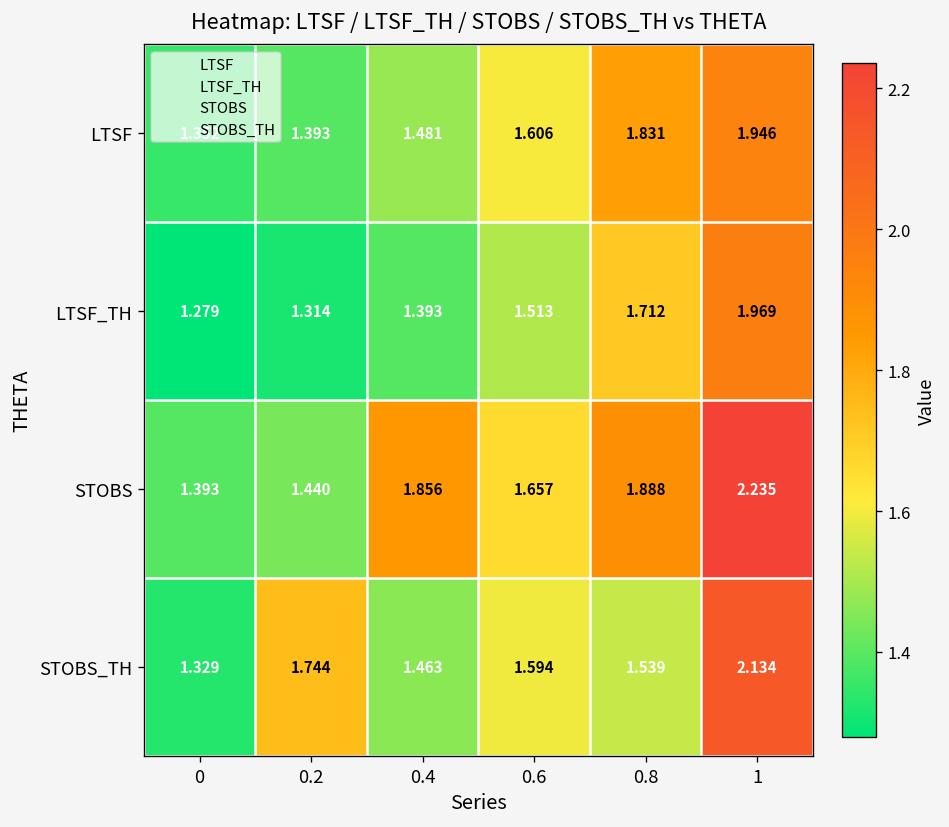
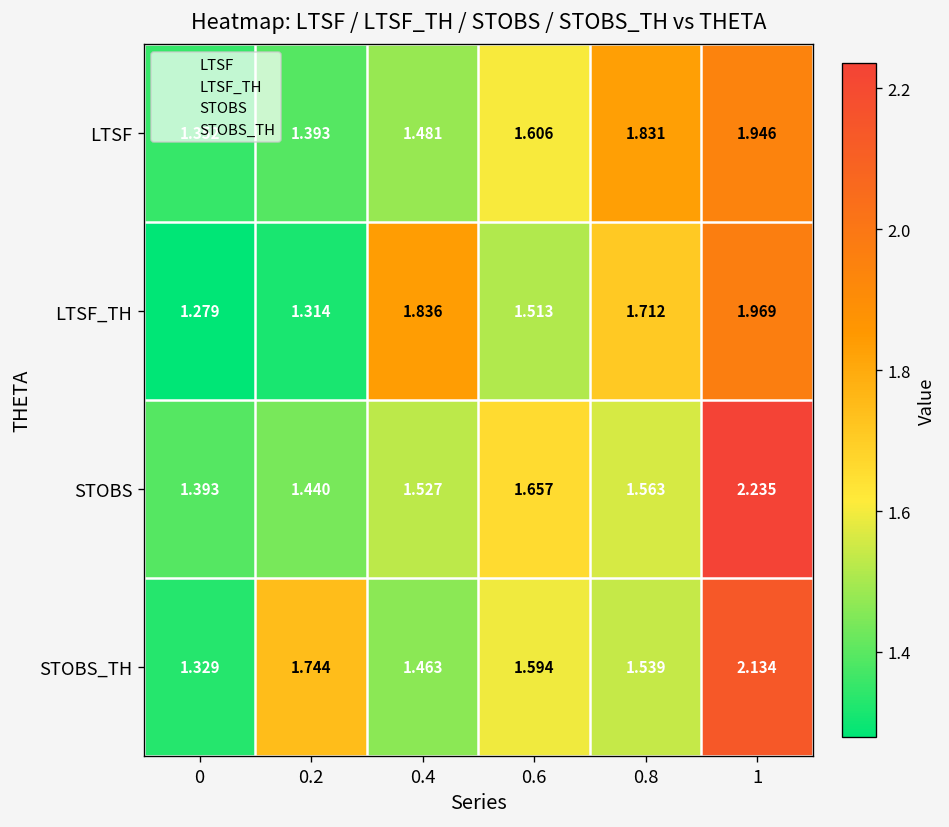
  {
    "LTSF": {
      "0.2": 1.393,
      "0.4": 1.481,
      "0.6": 1.606,
      "0.8": 1.831,
      "1": 1.946
    },
    "LTSF_TH": {
      "0": 1.279,
      "0.2": 1.314,
-     "0.4": 1.393,
+     "0.4": 1.836,
      "0.6": 1.513,
      "0.8": 1.712,
      "1": 1.969
    },
    "STOBS": {
      "0": 1.393,
      "0.2": 1.440,
-     "0.4": 1.856,
+     "0.4": 1.527,
      "0.6": 1.657,
-     "0.8": 1.888,
+     "0.8": 1.563,
      "1": 2.235
    },
    "STOBS_TH": {
      "0": 1.329,
      "0.2": 1.744,
      "0.4": 1.463,
      "0.6": 1.594,
      "0.8": 1.539,
      "1": 2.134
    }
  }
